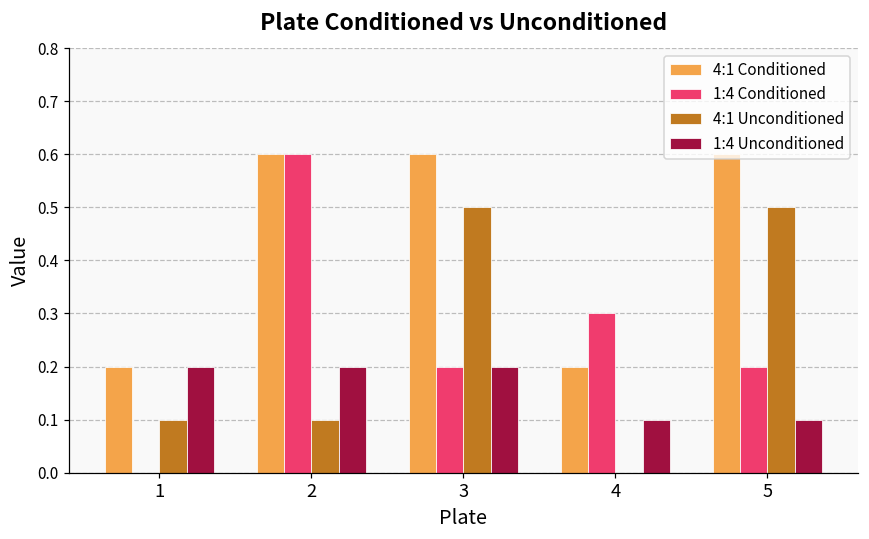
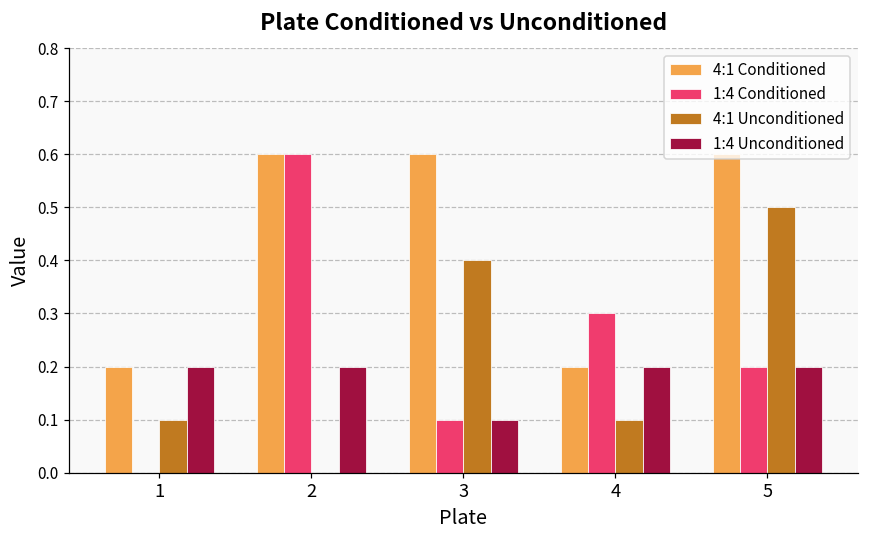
  {
    "4:1 Conditioned": {
      "1": 0.2,
      "2": 0.6,
      "3": 0.6,
      "4": 0.2,
      "5": 0.6
    },
    "1:4 Conditioned": {
      "1": 0.0,
      "2": 0.6,
-     "3": 0.2,
+     "3": 0.1,
      "4": 0.3,
      "5": 0.2
    },
    "4:1 Unconditioned": {
      "1": 0.1,
-     "2": 0.1,
-     "3": 0.5,
-     "4": 0.0,
+     "2": 0.0,
+     "3": 0.4,
+     "4": 0.1,
      "5": 0.5
    },
    "1:4 Unconditioned": {
      "1": 0.2,
      "2": 0.2,
-     "3": 0.2,
-     "4": 0.1,
-     "5": 0.1
+     "3": 0.1,
+     "4": 0.2,
+     "5": 0.2
    }
  }
